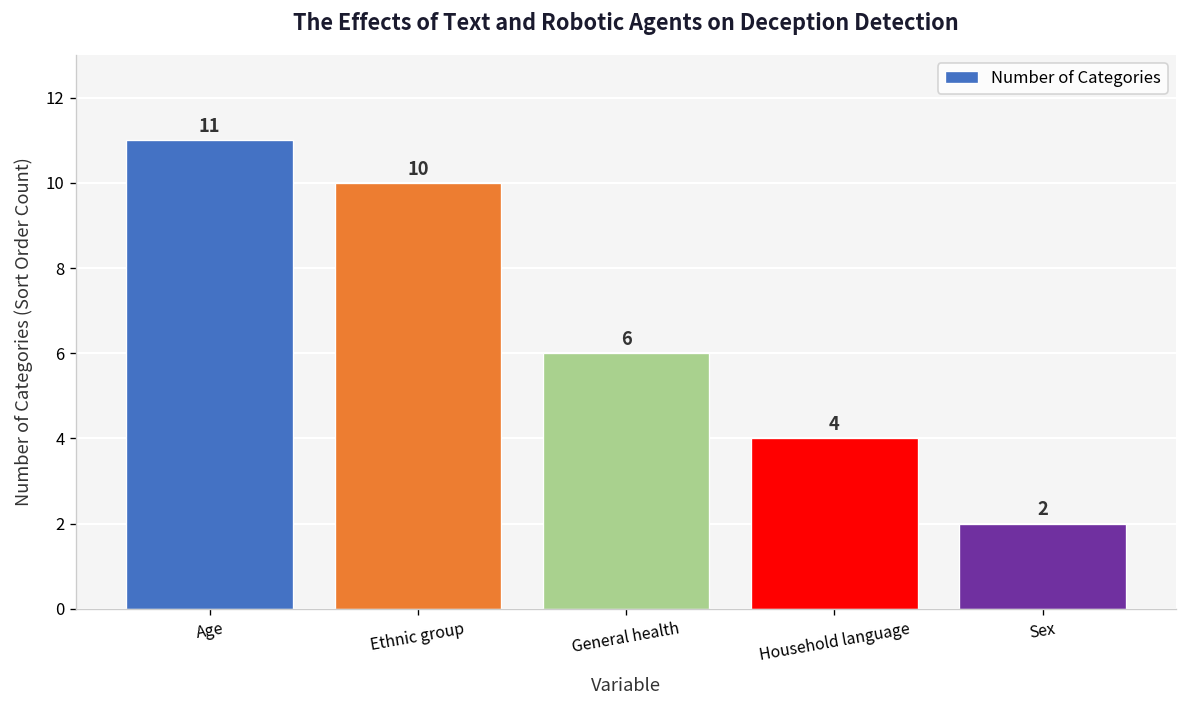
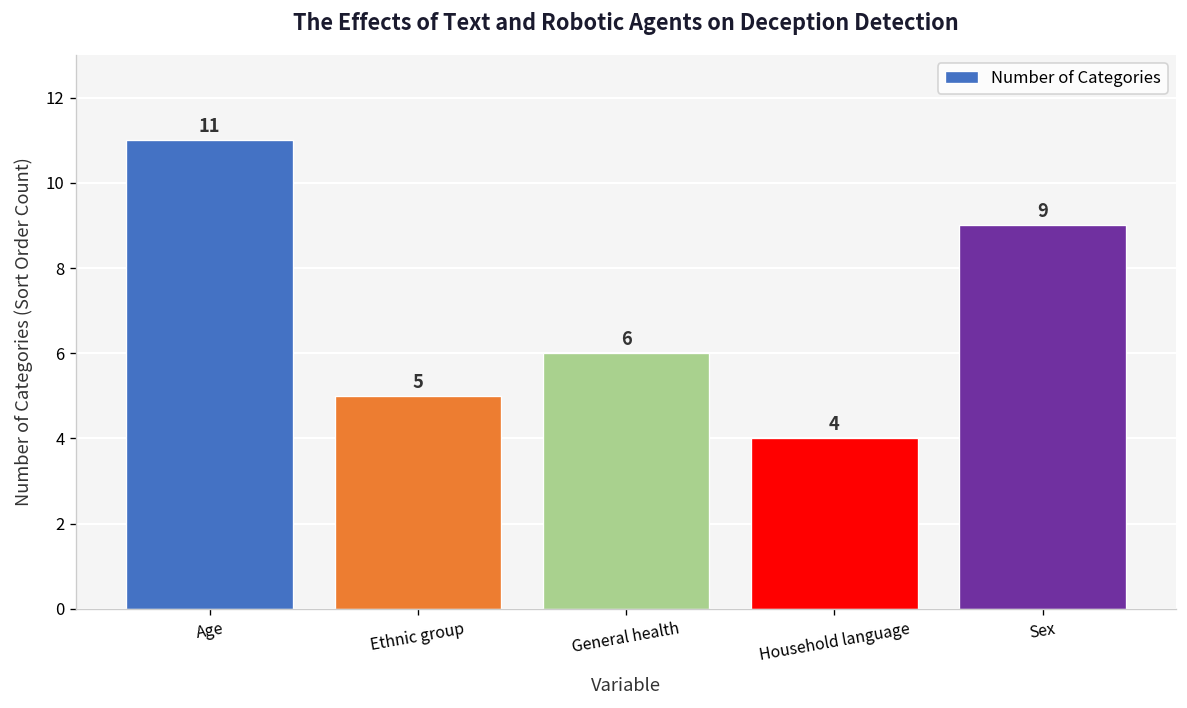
  {
    "Age": 11,
-   "Ethnic group": 10,
+   "Ethnic group": 5,
    "General health": 6,
    "Household language": 4,
-   "Sex": 2
+   "Sex": 9
  }
